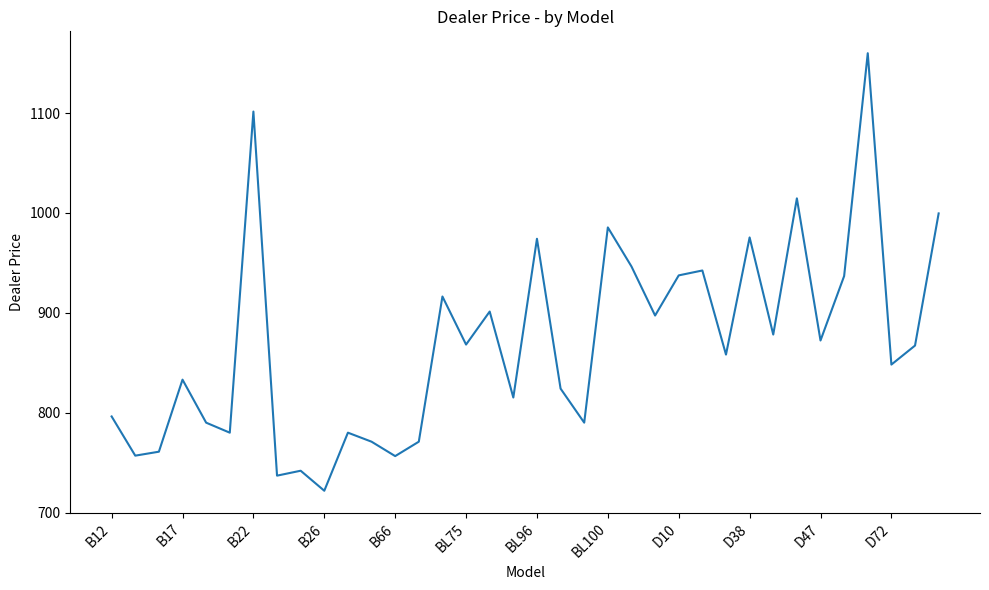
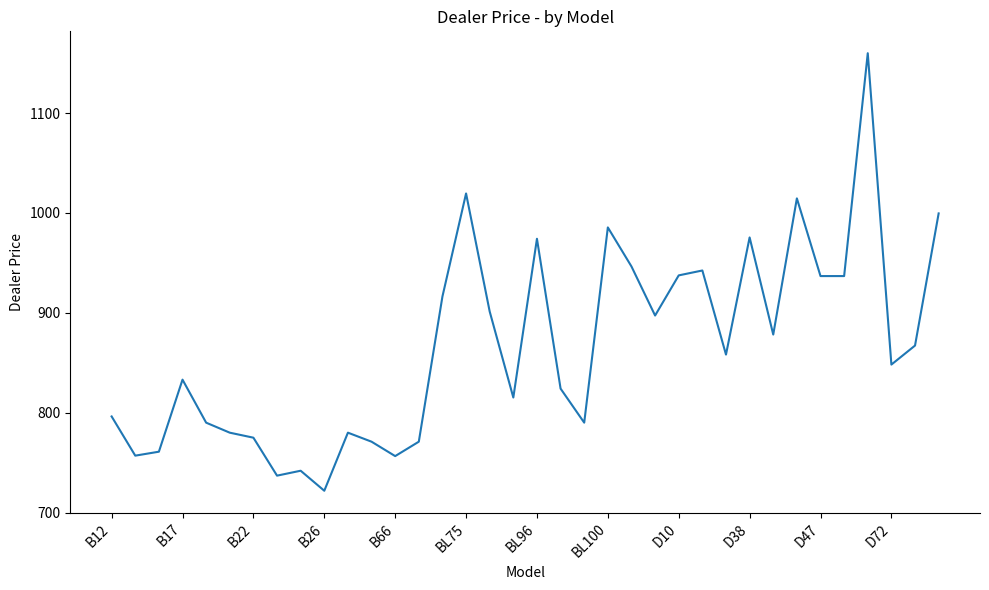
  {
    "B12": 800,
    "B17": 830,
-   "B22": 1100,
+   "B22": 770,
    "B26": 720,
    "B66": 760,
-   "BL75": 870,
+   "BL75": 1020,
    "BL96": 970,
    "BL100": 990,
    "D10": 940,
    "D38": 980,
-   "D47": 870,
+   "D47": 940,
    "D72": 850
  }
